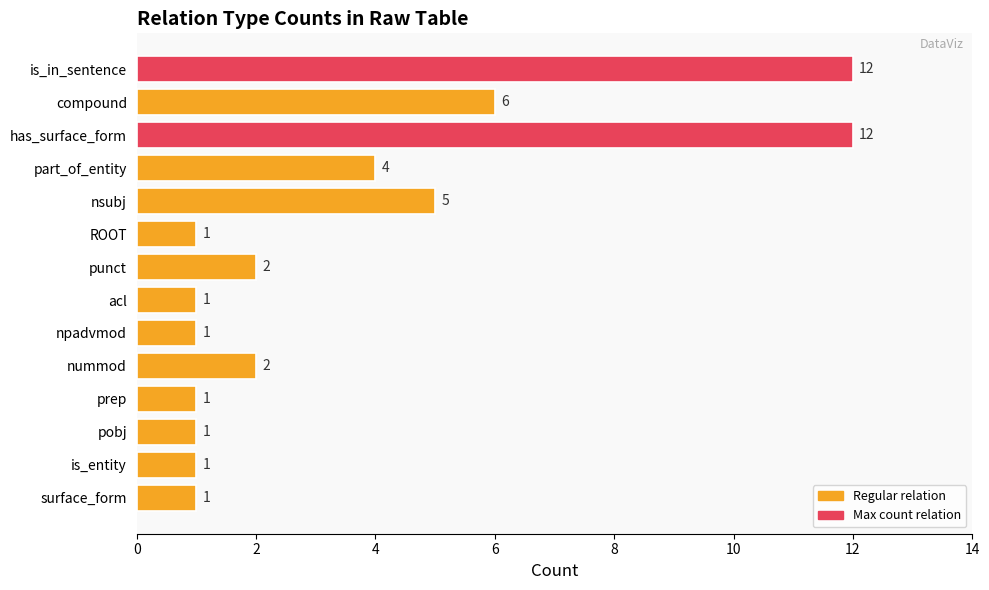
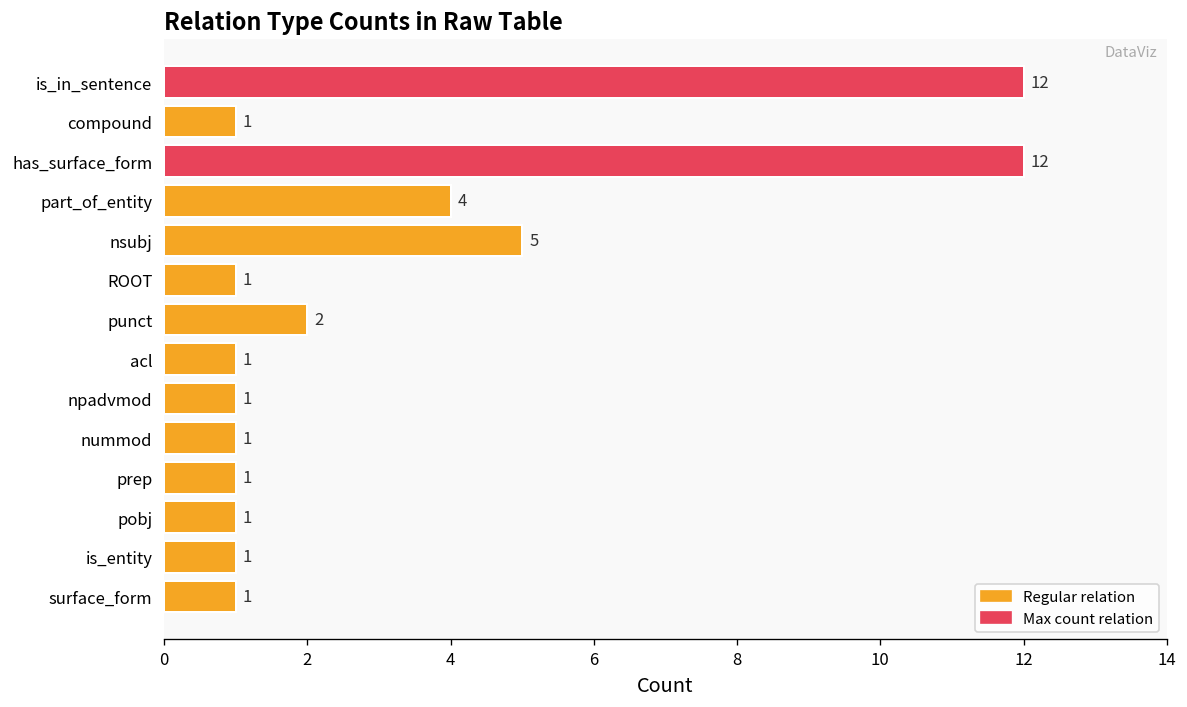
  {
    "is_in_sentence": 12,
-   "compound": 6,
+   "compound": 1,
    "has_surface_form": 12,
    "part_of_entity": 4,
    "nsubj": 5,
    "ROOT": 1,
    "punct": 2,
    "acl": 1,
    "npadvmod": 1,
-   "nummod": 2,
+   "nummod": 1,
    "prep": 1,
    "pobj": 1,
    "is_entity": 1,
    "surface_form": 1
  }
